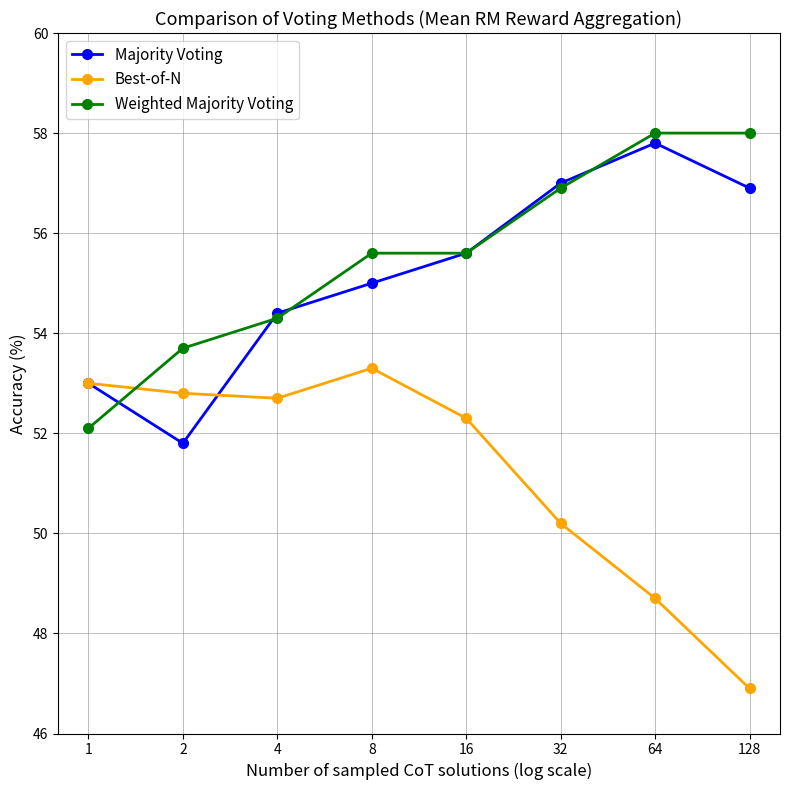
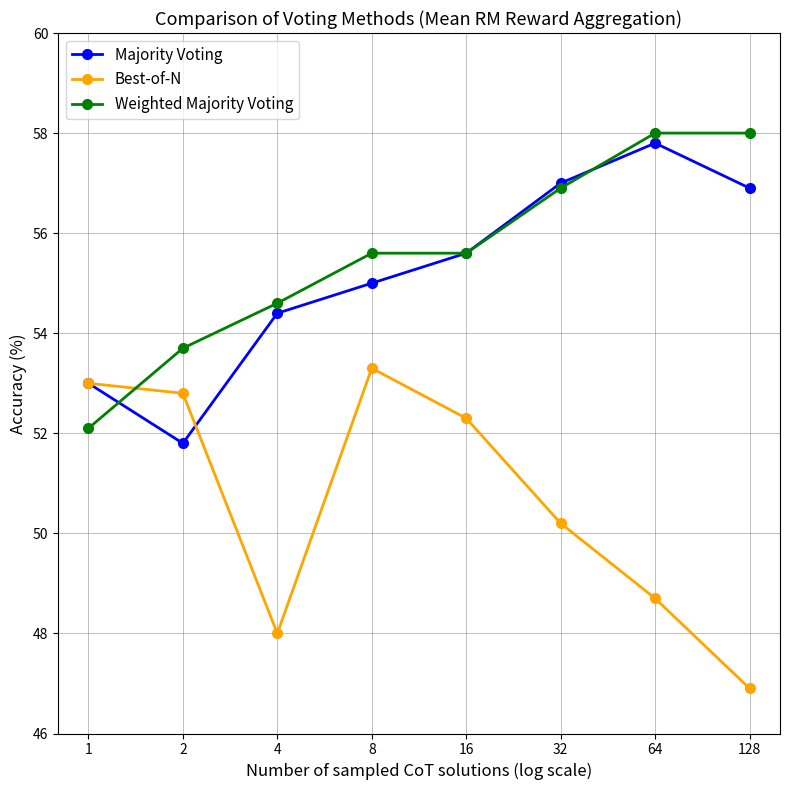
  {
    "Majority Voting": {
      "2": 51.8,
      "4": 54.4,
      "8": 55.0,
      "32": 57.0,
      "64": 57.8,
      "128": 56.9
    },
    "Best-of-N": {
      "2": 52.8,
-     "4": 52.7,
+     "4": 48.0,
      "8": 53.3,
      "16": 52.3,
      "32": 50.2,
      "64": 48.7,
      "128": 46.9
    },
    "Weighted Majority Voting": {
      "1": 52.1,
      "2": 53.7,
-     "4": 54.3,
+     "4": 54.6,
      "8": 55.6,
      "32": 56.9,
      "64": 58.0,
      "128": 58.0
    }
  }
